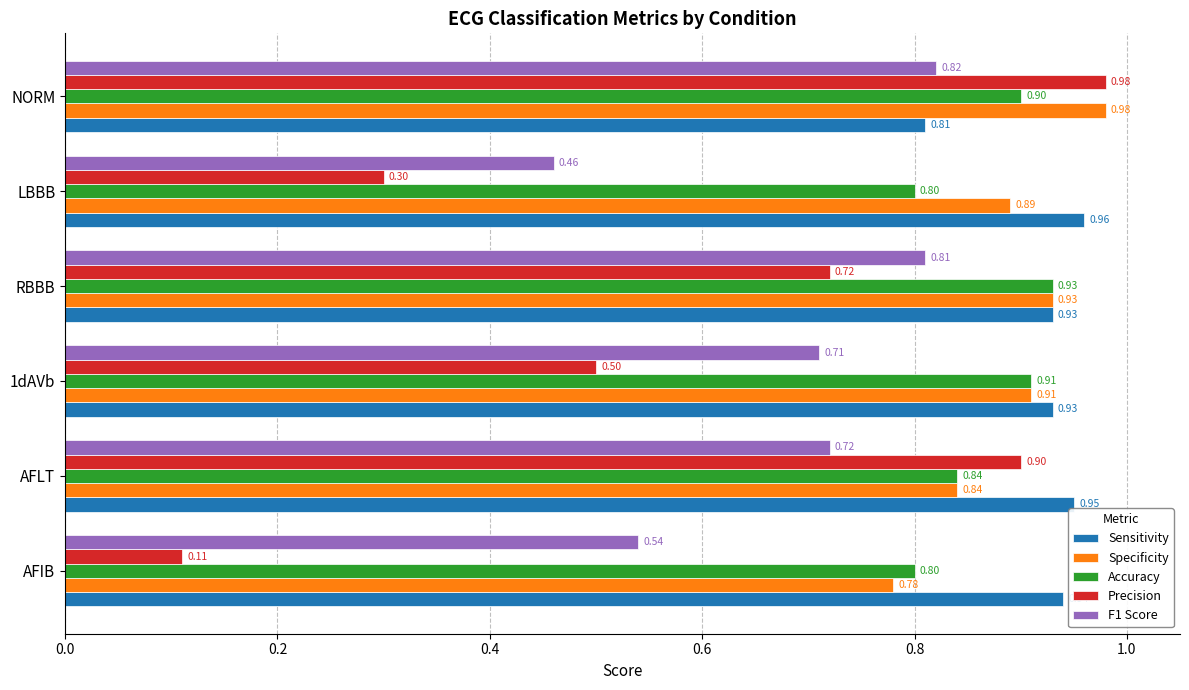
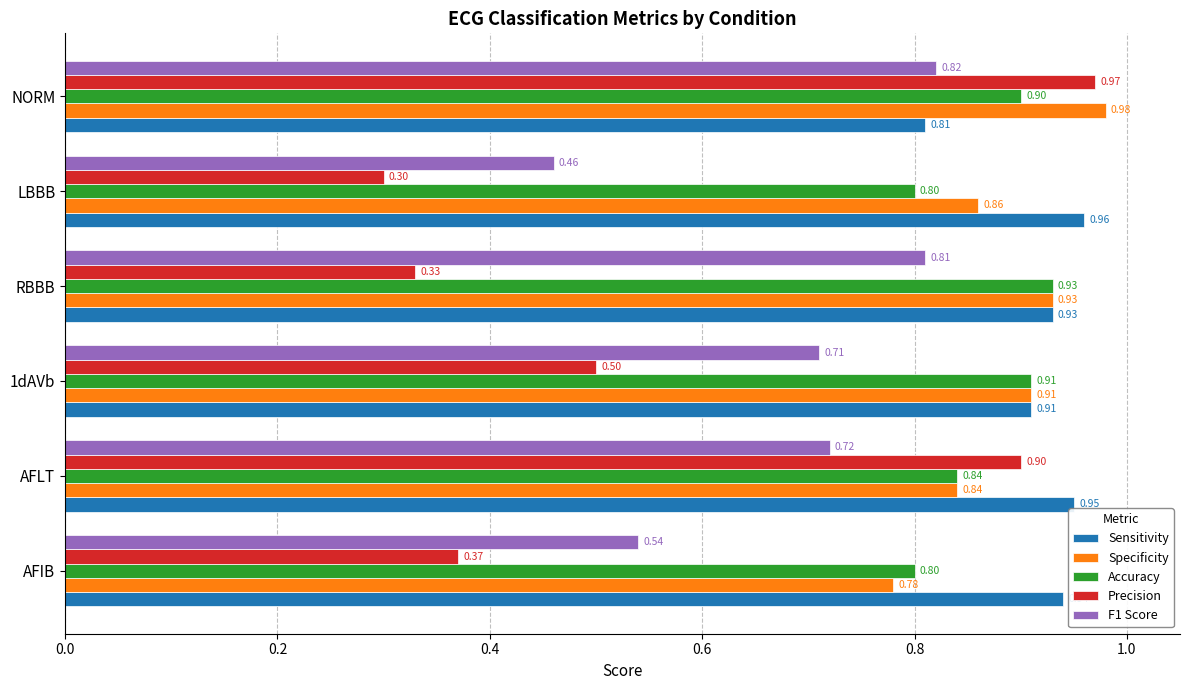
  {
    "Sensitivity": {
      "NORM": 0.81,
      "LBBB": 0.96,
      "RBBB": 0.93,
-     "1dAVb": 0.93
+     "1dAVb": 0.91
    },
    "Specificity": {
      "NORM": 0.98,
-     "LBBB": 0.89,
+     "LBBB": 0.86,
      "RBBB": 0.93,
      "1dAVb": 0.91,
      "AFLT": 0.84,
      "AFIB": 0.78
    },
    "Accuracy": {
      "NORM": 0.90,
      "LBBB": 0.80,
      "RBBB": 0.93,
      "1dAVb": 0.91,
      "AFLT": 0.84,
      "AFIB": 0.80
    },
    "Precision": {
-     "NORM": 0.98,
+     "NORM": 0.97,
      "LBBB": 0.30,
-     "RBBB": 0.72,
+     "RBBB": 0.33,
      "1dAVb": 0.50,
      "AFLT": 0.90,
-     "AFIB": 0.11
+     "AFIB": 0.37
    },
    "F1 Score": {
      "NORM": 0.82,
      "LBBB": 0.46,
      "RBBB": 0.81,
      "1dAVb": 0.71,
      "AFLT": 0.72,
      "AFIB": 0.54
    }
  }
